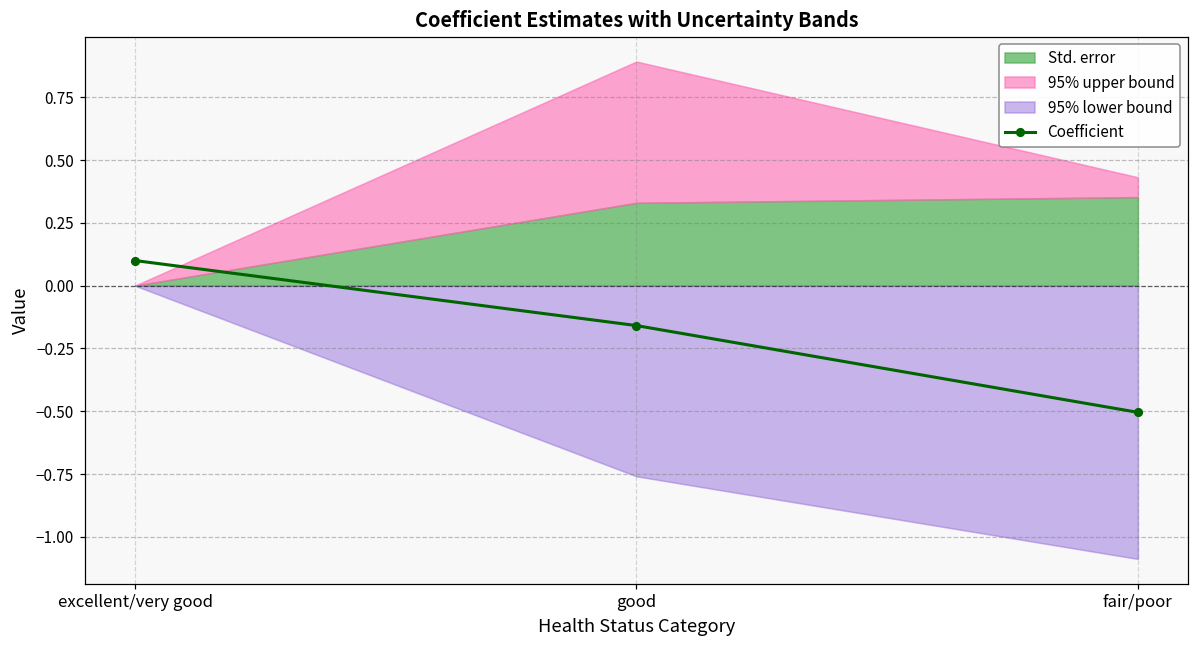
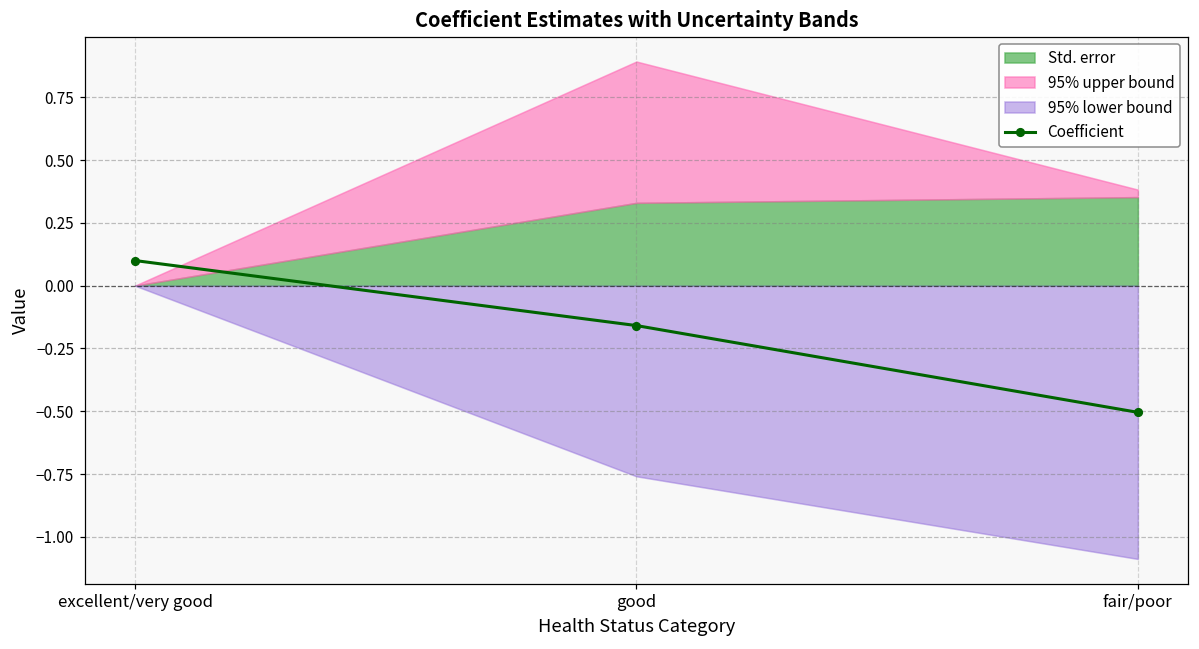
  {
    "Coefficient": {
      "excellent/very good": 0.10,
      "good": -0.16,
      "fair/poor": -0.50
    },
    "Std. error": {
      "good": 0.33,
      "fair/poor": 0.35
    },
    "95% upper bound": {
      "good": 0.56,
-     "fair/poor": 0.08
+     "fair/poor": 0.03
    }
  }
